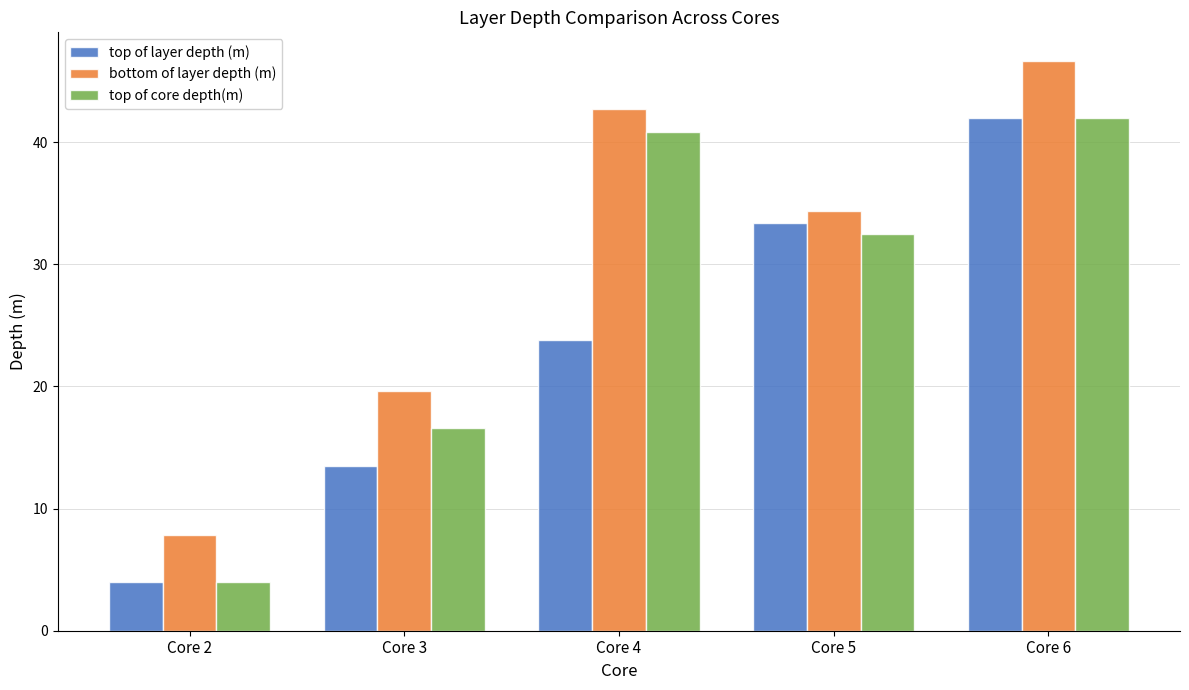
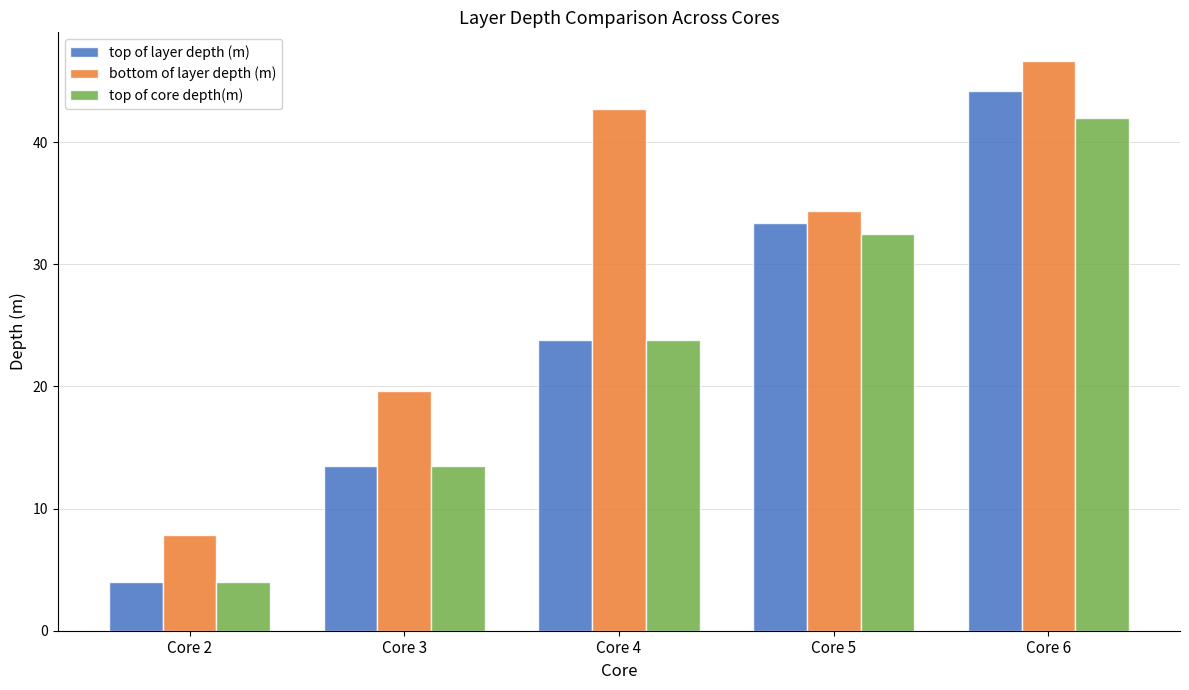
  {
    "top of layer depth (m)": {
      "Core 2": 4.0,
      "Core 3": 13.5,
      "Core 4": 23.8,
      "Core 5": 33.4,
-     "Core 6": 42.0
+     "Core 6": 44.2
    },
    "bottom of layer depth (m)": {
      "Core 2": 7.9,
      "Core 3": 19.7,
      "Core 4": 42.7,
      "Core 5": 34.3,
      "Core 6": 46.7
    },
    "top of core depth(m)": {
      "Core 2": 4.0,
-     "Core 3": 16.6,
-     "Core 4": 40.8,
+     "Core 3": 13.5,
+     "Core 4": 23.8,
      "Core 5": 32.5,
      "Core 6": 42.0
    }
  }
